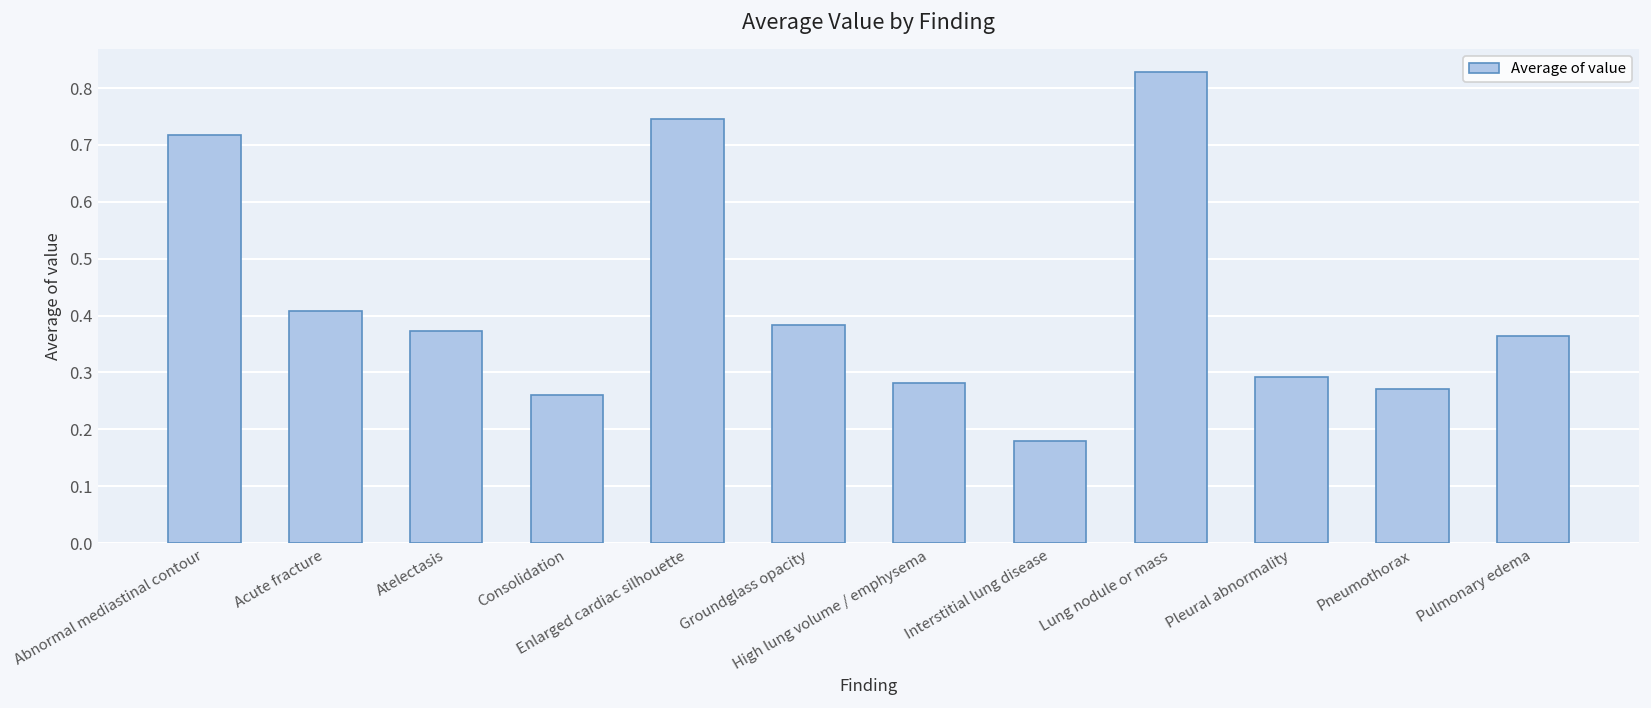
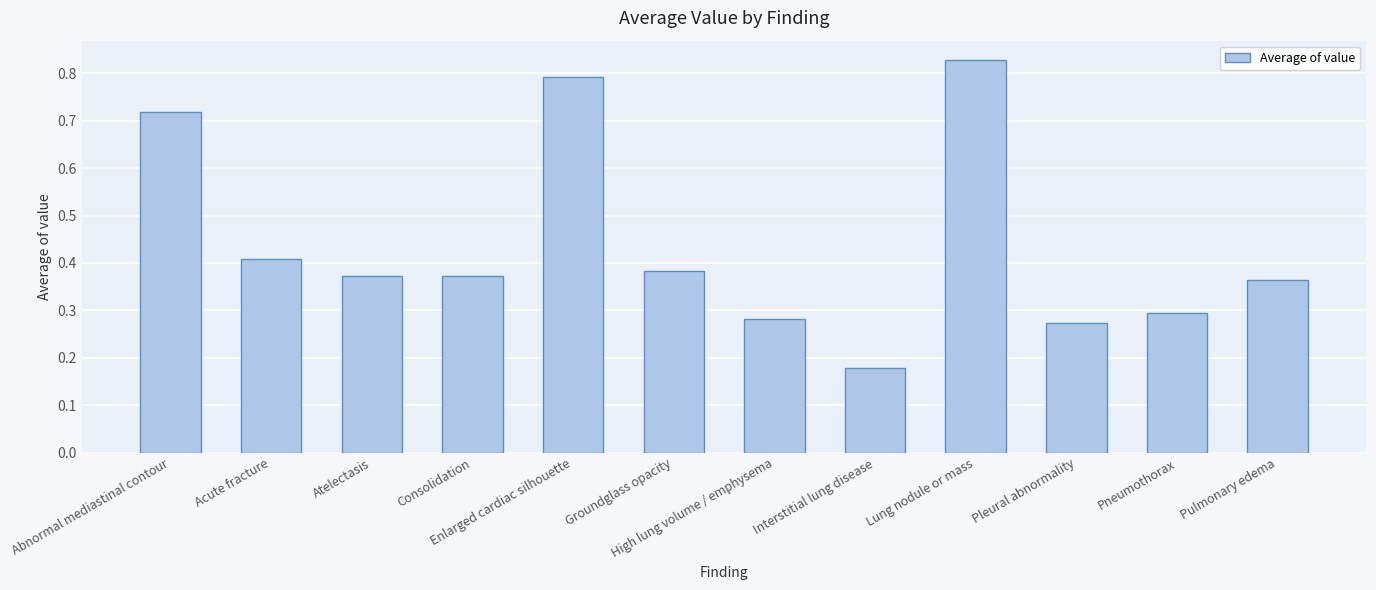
  {
    "Abnormal mediastinal contour": 0.72,
    "Acute fracture": 0.41,
    "Atelectasis": 0.37,
-   "Consolidation": 0.26,
-   "Enlarged cardiac silhouette": 0.75,
+   "Consolidation": 0.37,
+   "Enlarged cardiac silhouette": 0.79,
    "Groundglass opacity": 0.38,
    "High lung volume / emphysema": 0.28,
    "Interstitial lung disease": 0.18,
    "Lung nodule or mass": 0.83,
-   "Pleural abnormality": 0.29,
-   "Pneumothorax": 0.27,
+   "Pleural abnormality": 0.27,
+   "Pneumothorax": 0.29,
    "Pulmonary edema": 0.36
  }
